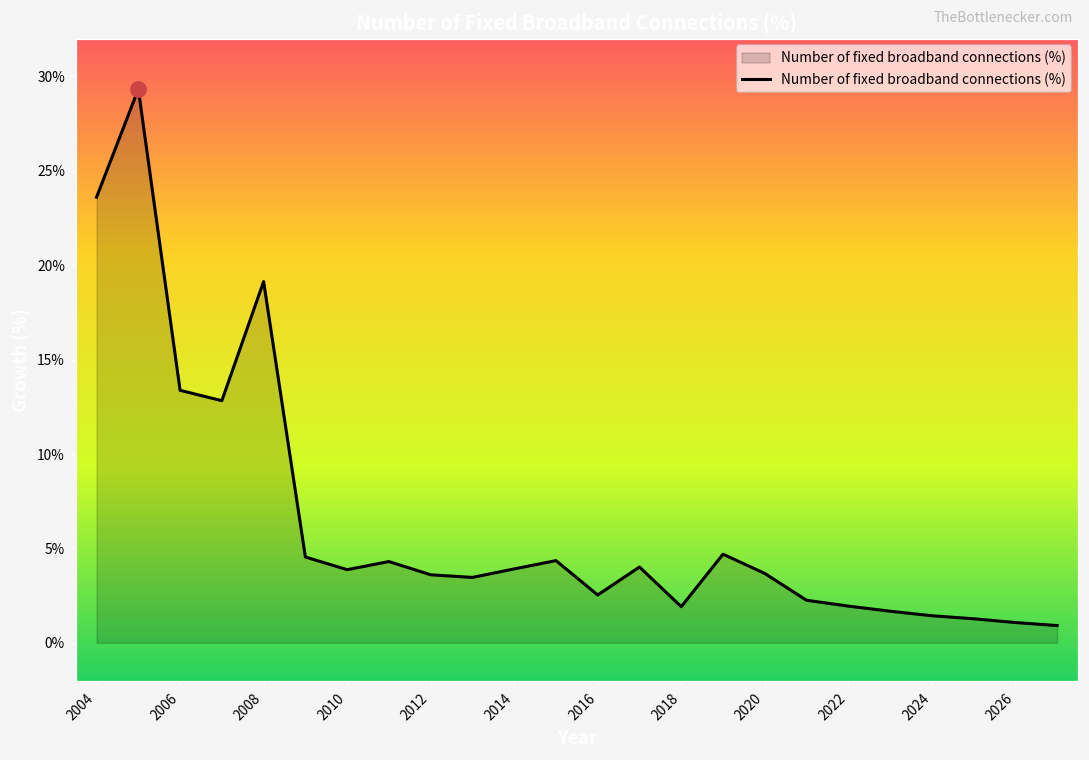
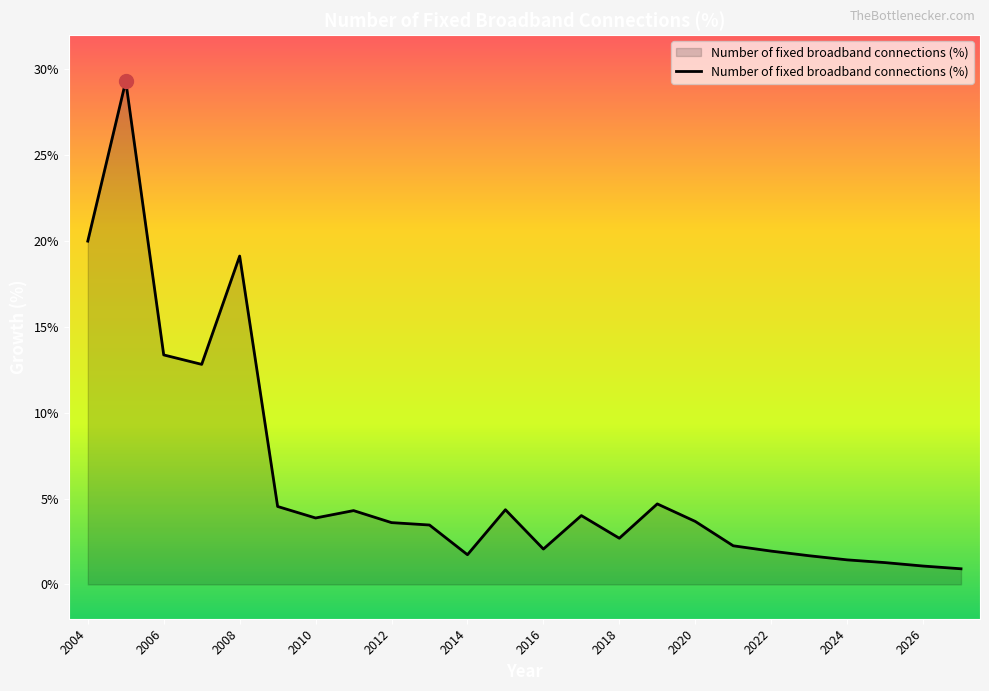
  {
    "Number of fixed broadband connections (%)": {
-     "2004": "23.6%",
+     "2004": "20.0%",
      "2006": "13.4%",
      "2008": "19.1%",
      "2010": "3.9%",
      "2012": "3.6%",
-     "2014": "3.9%",
-     "2016": "2.5%",
-     "2018": "1.9%",
+     "2014": "1.7%",
+     "2016": "2.1%",
+     "2018": "2.7%",
      "2020": "3.7%",
      "2022": "1.9%",
      "2024": "1.4%",
      "2026": "1.1%"
    }
  }
